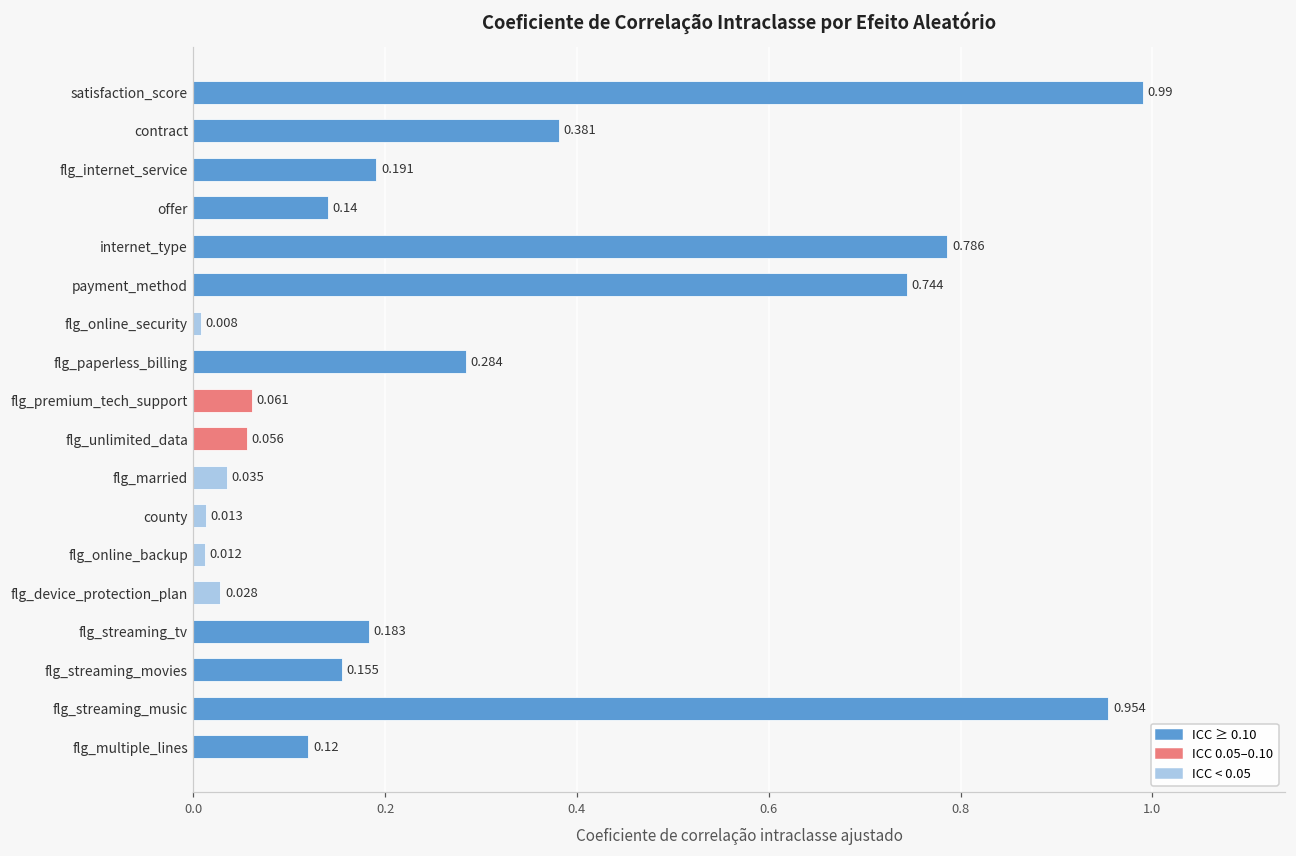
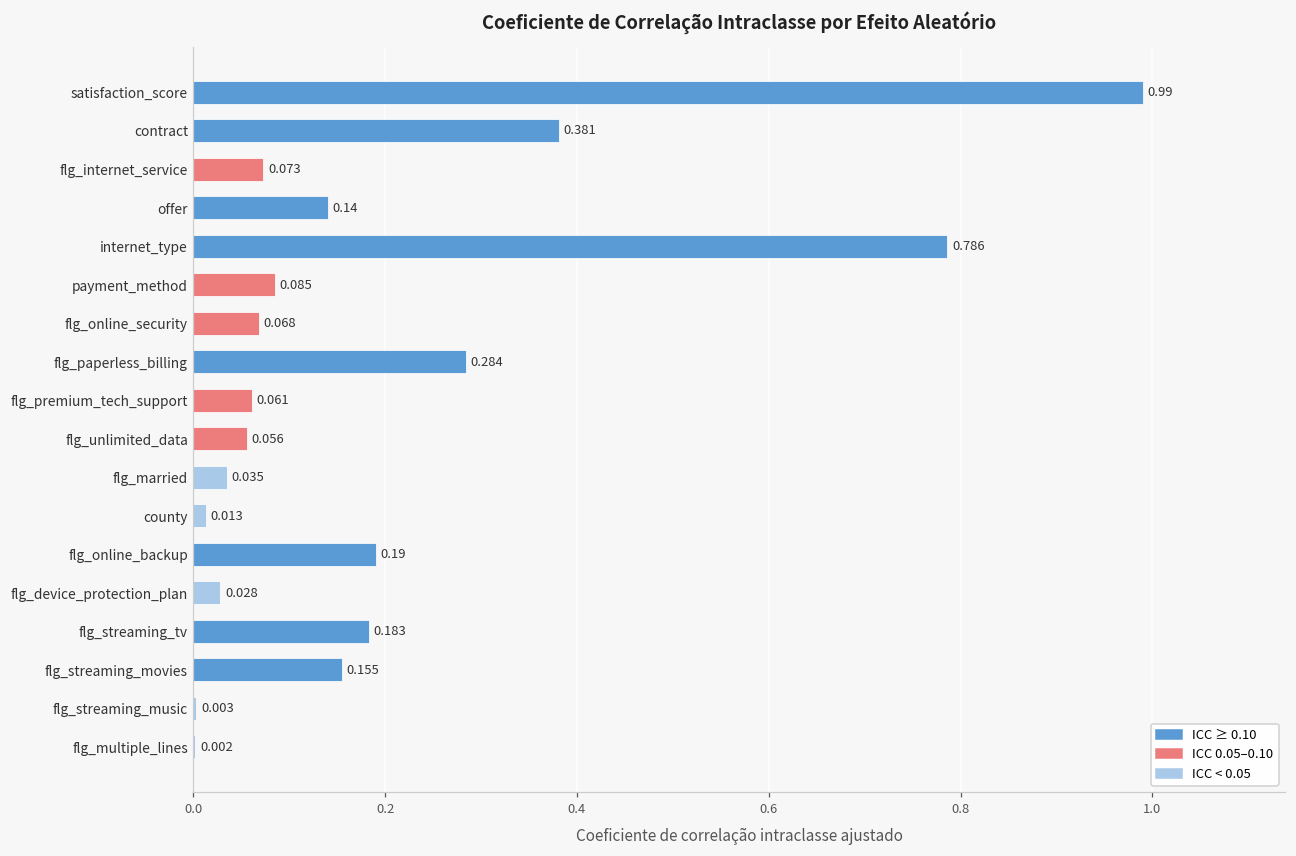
  {
    "satisfaction_score": 0.99,
    "contract": 0.381,
-   "flg_internet_service": 0.191,
+   "flg_internet_service": 0.073,
    "offer": 0.14,
    "internet_type": 0.786,
-   "payment_method": 0.744,
-   "flg_online_security": 0.008,
+   "payment_method": 0.085,
+   "flg_online_security": 0.068,
    "flg_paperless_billing": 0.284,
    "flg_premium_tech_support": 0.061,
    "flg_unlimited_data": 0.056,
    "flg_married": 0.035,
    "county": 0.013,
-   "flg_online_backup": 0.012,
+   "flg_online_backup": 0.19,
    "flg_device_protection_plan": 0.028,
    "flg_streaming_tv": 0.183,
    "flg_streaming_movies": 0.155,
-   "flg_streaming_music": 0.954,
-   "flg_multiple_lines": 0.12
+   "flg_streaming_music": 0.003,
+   "flg_multiple_lines": 0.002
  }
